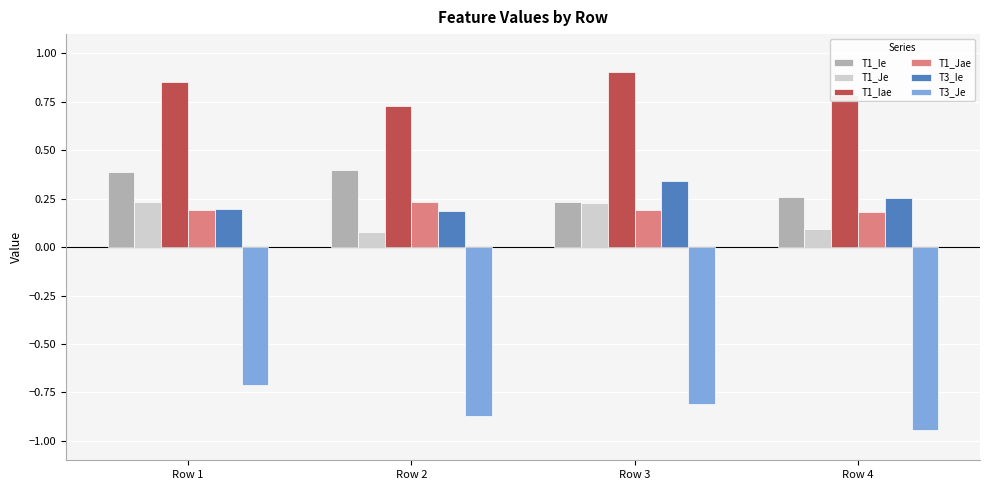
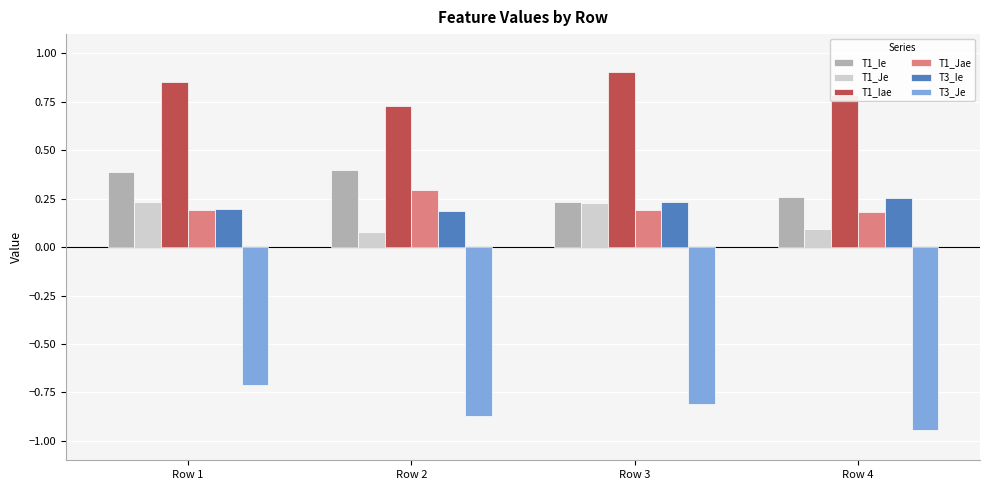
  {
    "T1_Iae": {
      "Row 1": 0.85,
      "Row 2": 0.73,
      "Row 3": 0.91
    },
    "T1_Jae": {
      "Row 1": 0.19,
-     "Row 2": 0.23,
+     "Row 2": 0.30,
      "Row 3": 0.19,
      "Row 4": 0.18
    },
    "T3_Ie": {
      "Row 1": 0.19,
      "Row 2": 0.19,
-     "Row 3": 0.34,
+     "Row 3": 0.24,
      "Row 4": 0.25
    },
    "T3_Je": {
      "Row 1": -0.71,
      "Row 2": -0.87,
      "Row 3": -0.81,
      "Row 4": -0.94
    }
  }
